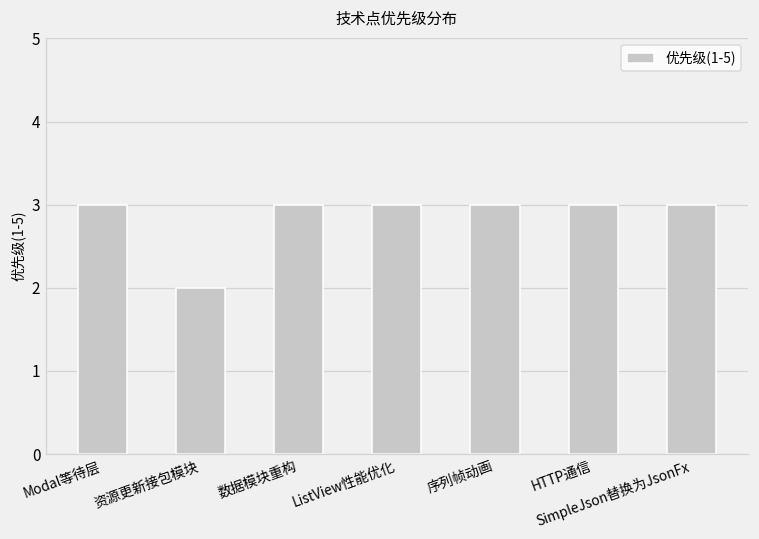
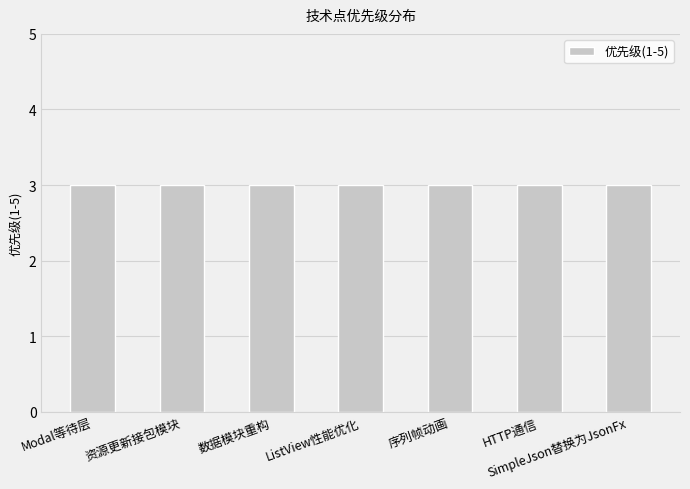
  {
    "Modal等待层": 3,
-   "资源更新接包模块": 2,
+   "资源更新接包模块": 3,
    "数据模块重构": 3,
    "ListView性能优化": 3,
    "序列帧动画": 3,
    "HTTP通信": 3,
    "SimpleJson替换为JsonFx": 3
  }
